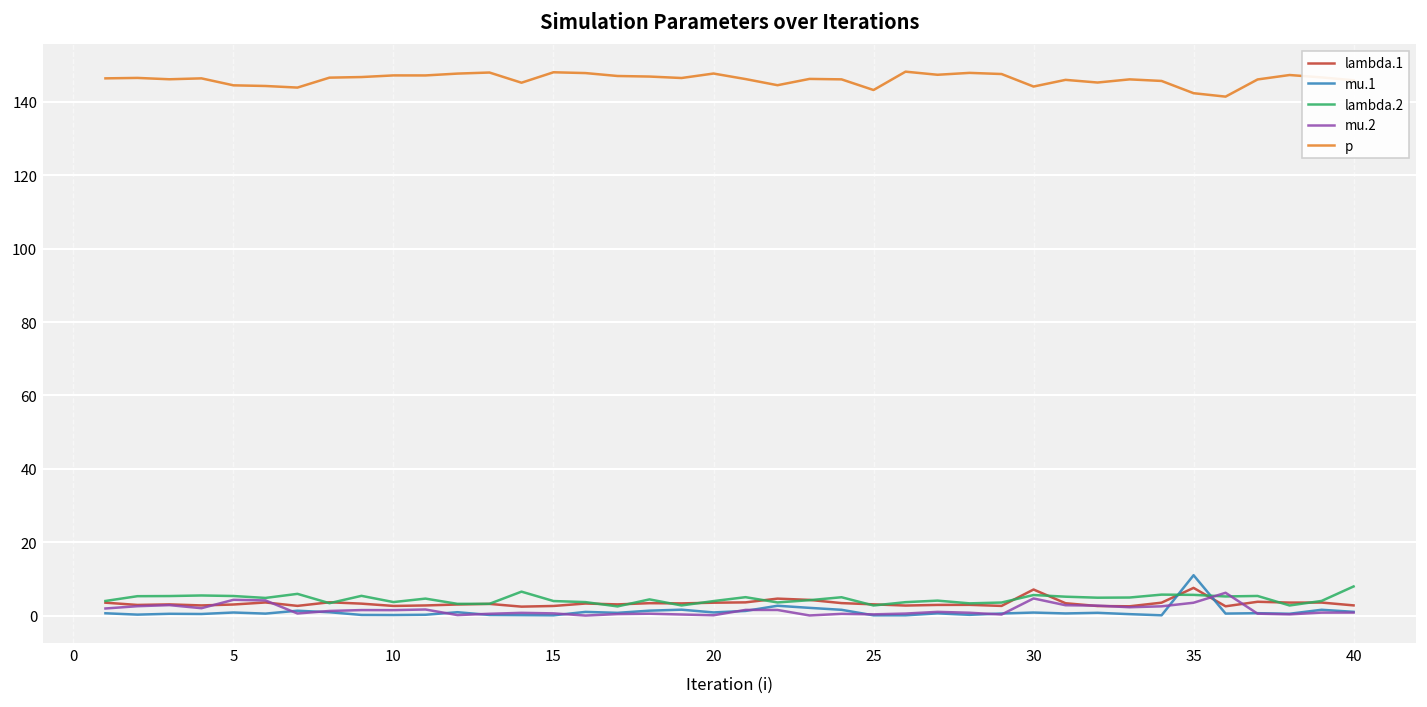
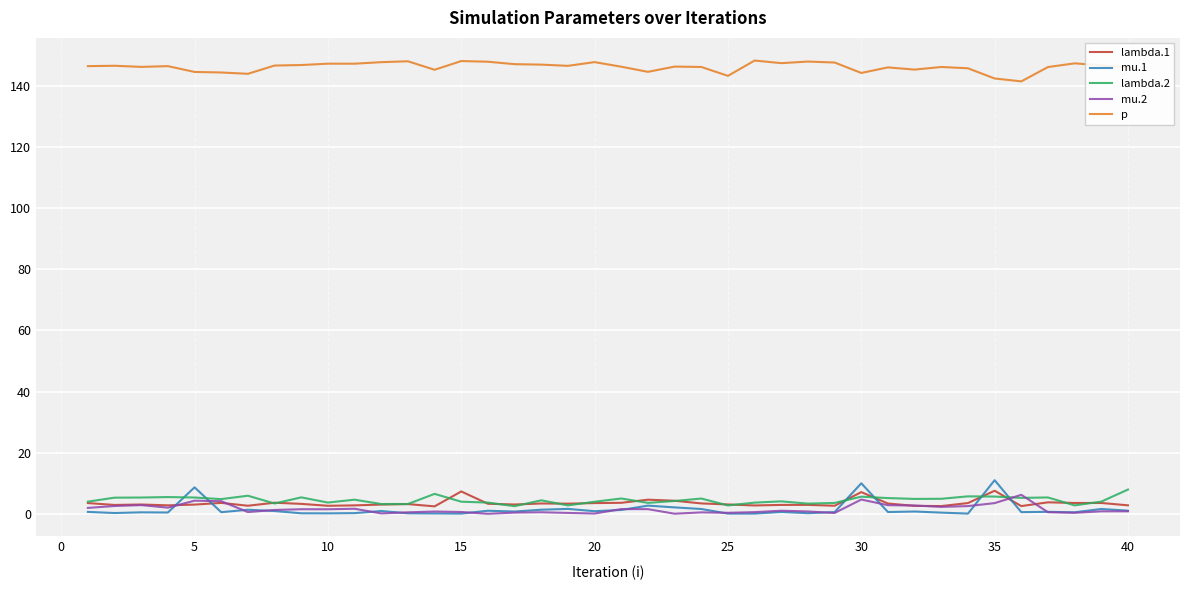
  {
    "lambda.1": {
      "5": 3,
      "10": 3,
-     "15": 3,
+     "15": 7,
      "30": 7,
      "35": 8,
      "40": 3
    },
    "mu.1": {
-     "5": 1,
+     "5": 9,
      "10": 0,
-     "30": 1,
+     "30": 10,
      "35": 11
    },
    "lambda.2": {
      "5": 5,
      "10": 4,
      "15": 4,
      "30": 6,
      "35": 6,
      "40": 8
    },
    "mu.2": {
      "5": 4,
      "10": 1,
      "30": 5,
      "35": 4
    },
    "p": {
      "5": 145,
      "10": 147,
      "15": 148,
      "20": 148,
      "25": 143,
      "30": 144,
      "35": 142
    }
  }
